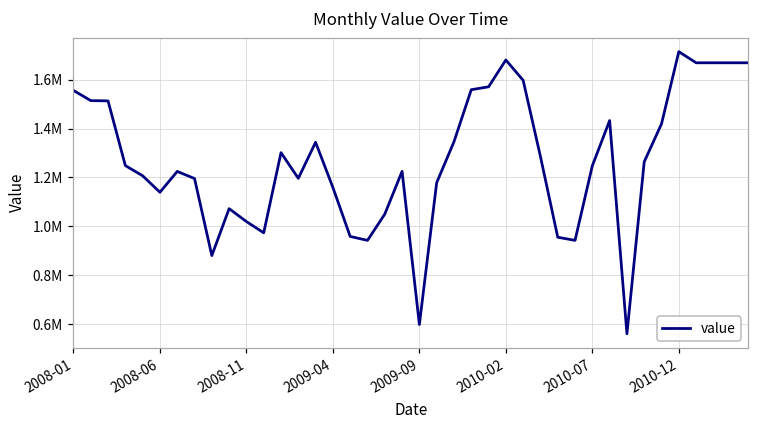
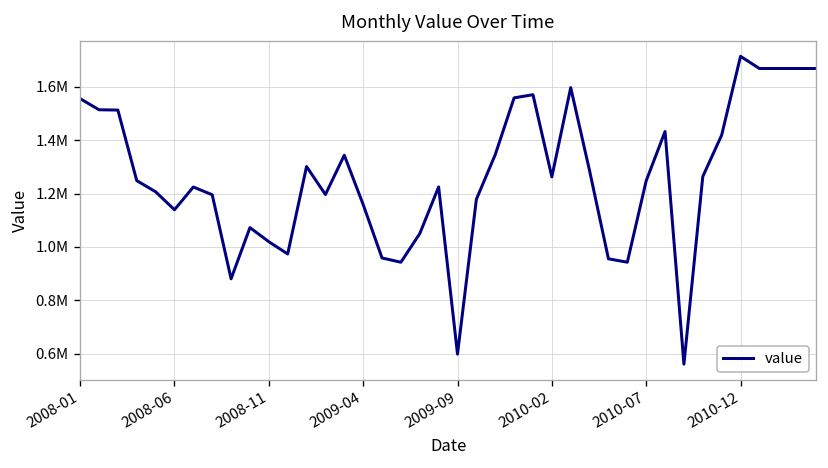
  {
    "2008-01": 1560000,
    "2008-06": 1140000,
    "2008-11": 1020000,
    "2009-04": 1160000,
    "2009-09": 600000,
-   "2010-02": 1680000,
+   "2010-02": 1260000,
    "2010-07": 1250000,
    "2010-12": 1710000
  }
